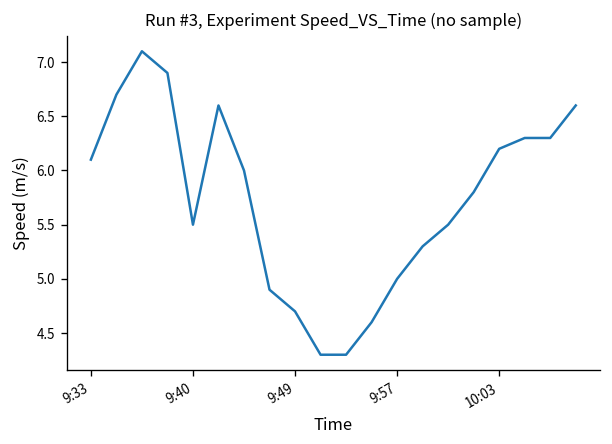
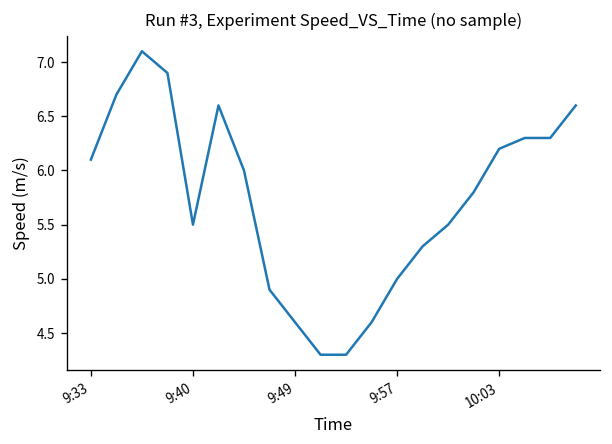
  {
    "9:33": 6.1,
    "9:40": 5.5,
-   "9:49": 4.7,
+   "9:49": 4.6,
    "9:57": 5.0
  }
